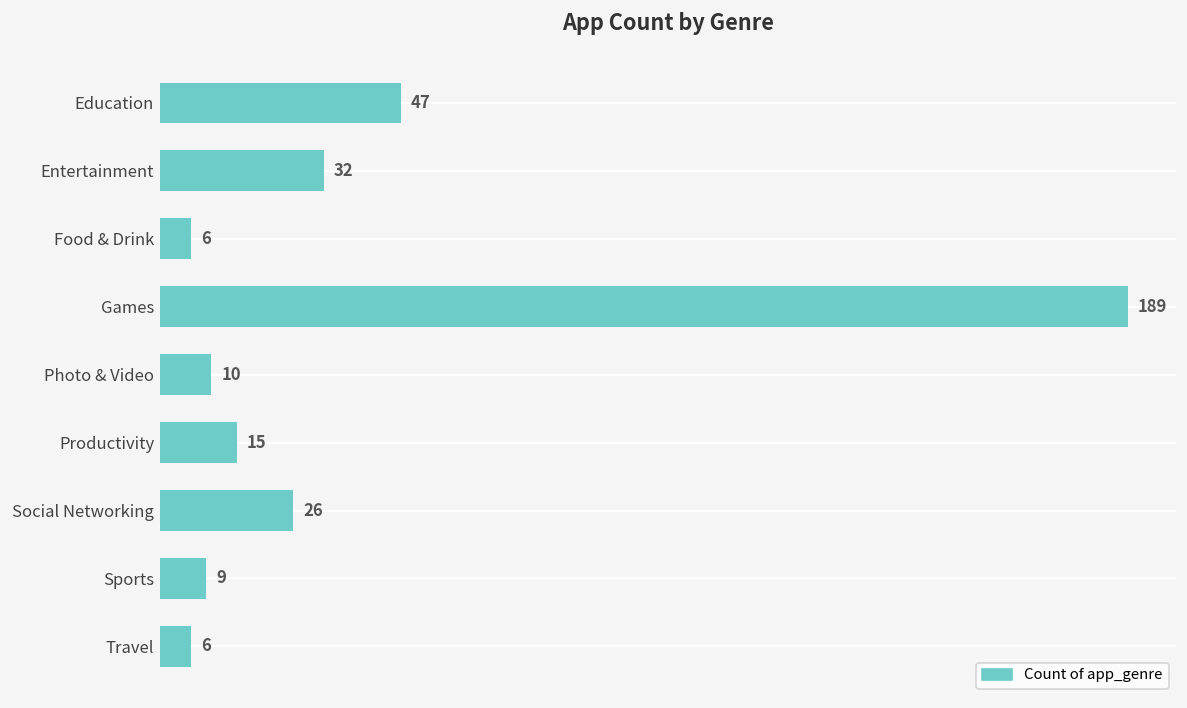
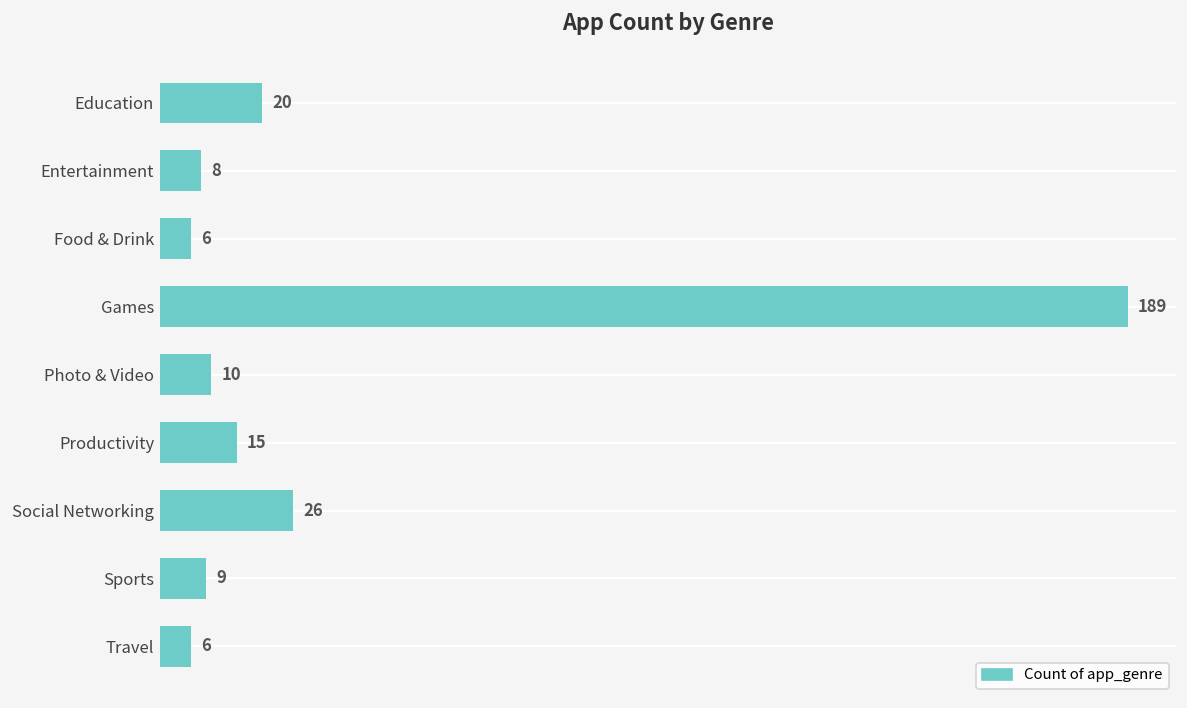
  {
-   "Education": 47,
-   "Entertainment": 32,
+   "Education": 20,
+   "Entertainment": 8,
    "Food & Drink": 6,
    "Games": 189,
    "Photo & Video": 10,
    "Productivity": 15,
    "Social Networking": 26,
    "Sports": 9,
    "Travel": 6
  }
